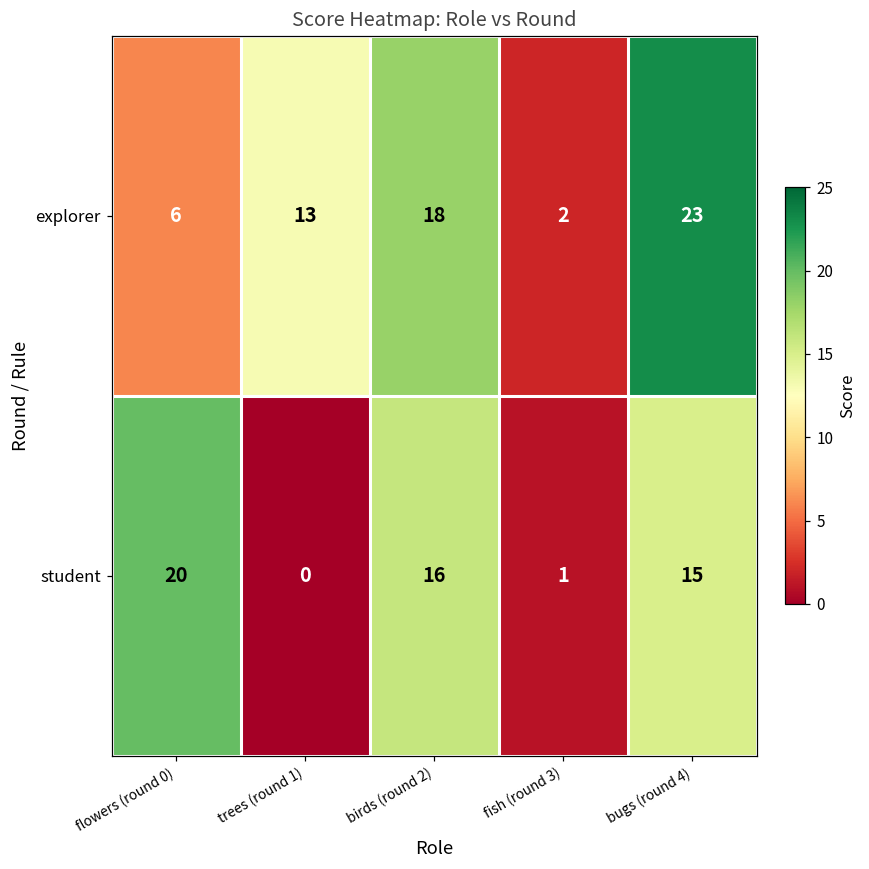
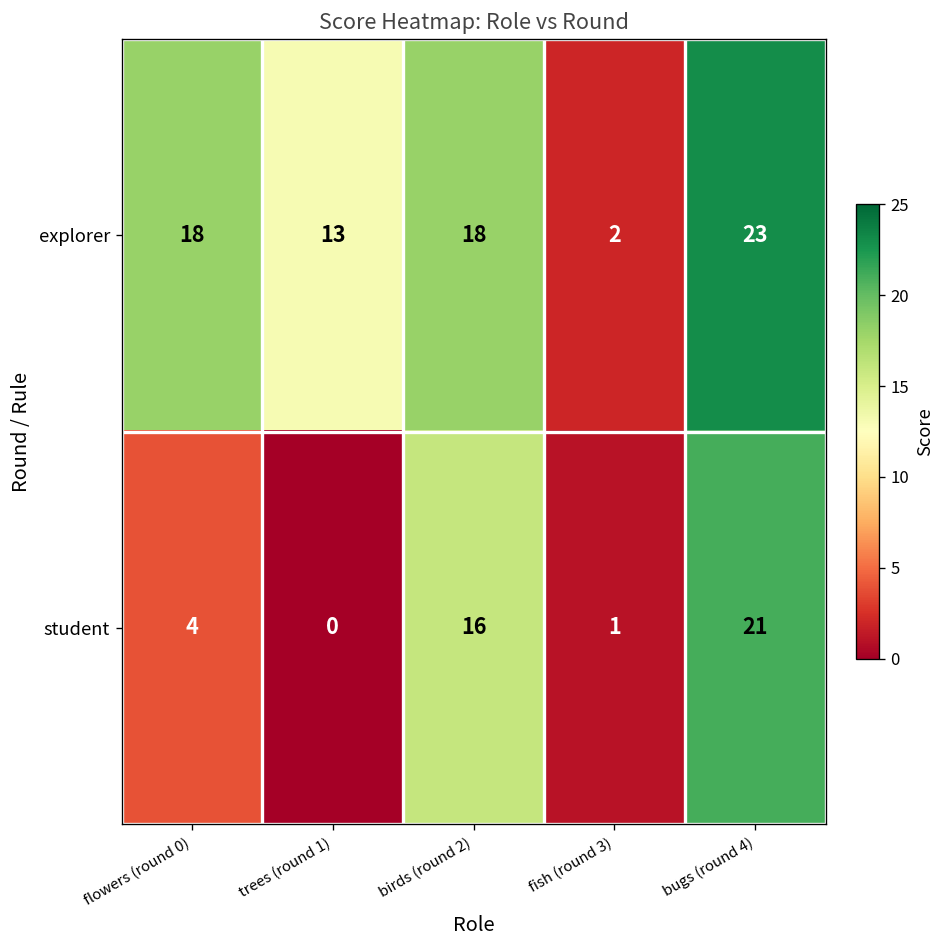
  {
    "explorer": {
-     "flowers (round 0)": 6,
+     "flowers (round 0)": 18,
      "trees (round 1)": 13,
      "birds (round 2)": 18,
      "fish (round 3)": 2,
      "bugs (round 4)": 23
    },
    "student": {
-     "flowers (round 0)": 20,
+     "flowers (round 0)": 4,
      "trees (round 1)": 0,
      "birds (round 2)": 16,
      "fish (round 3)": 1,
-     "bugs (round 4)": 15
+     "bugs (round 4)": 21
    }
  }
